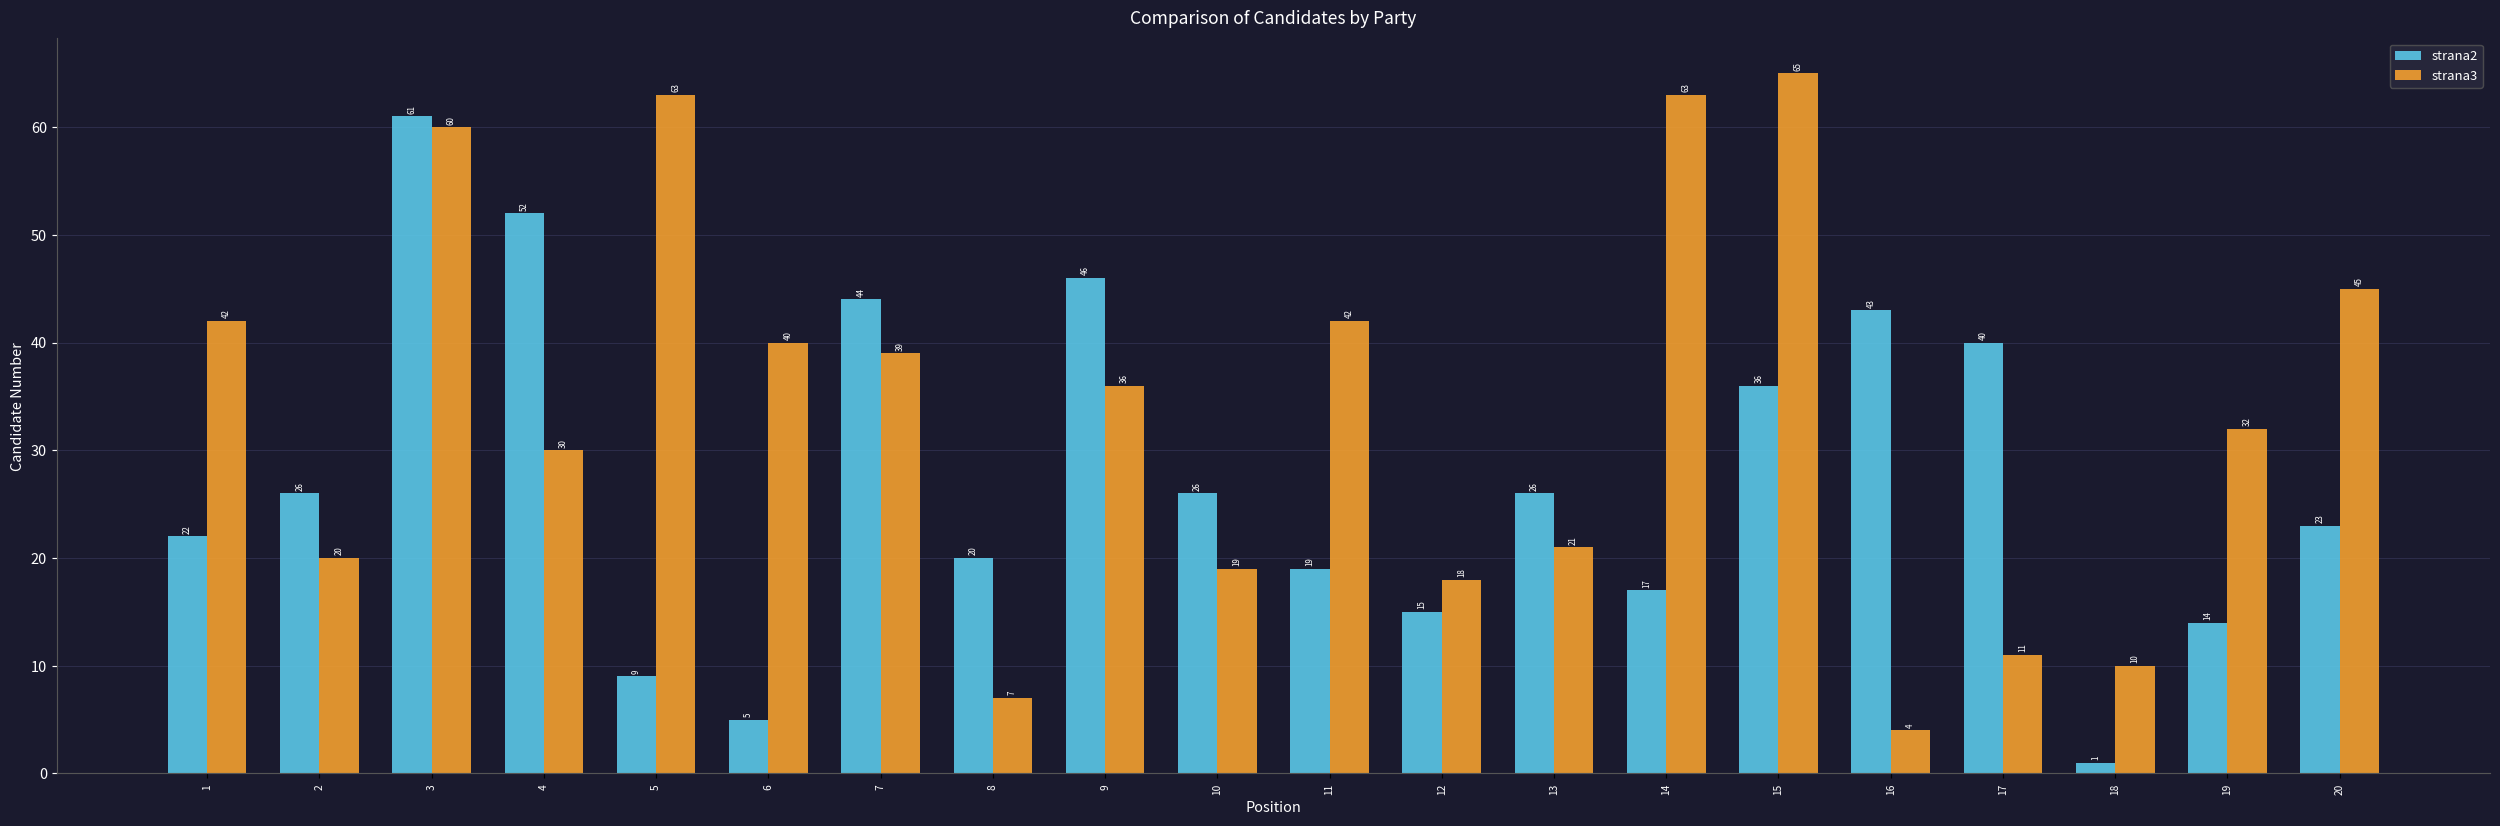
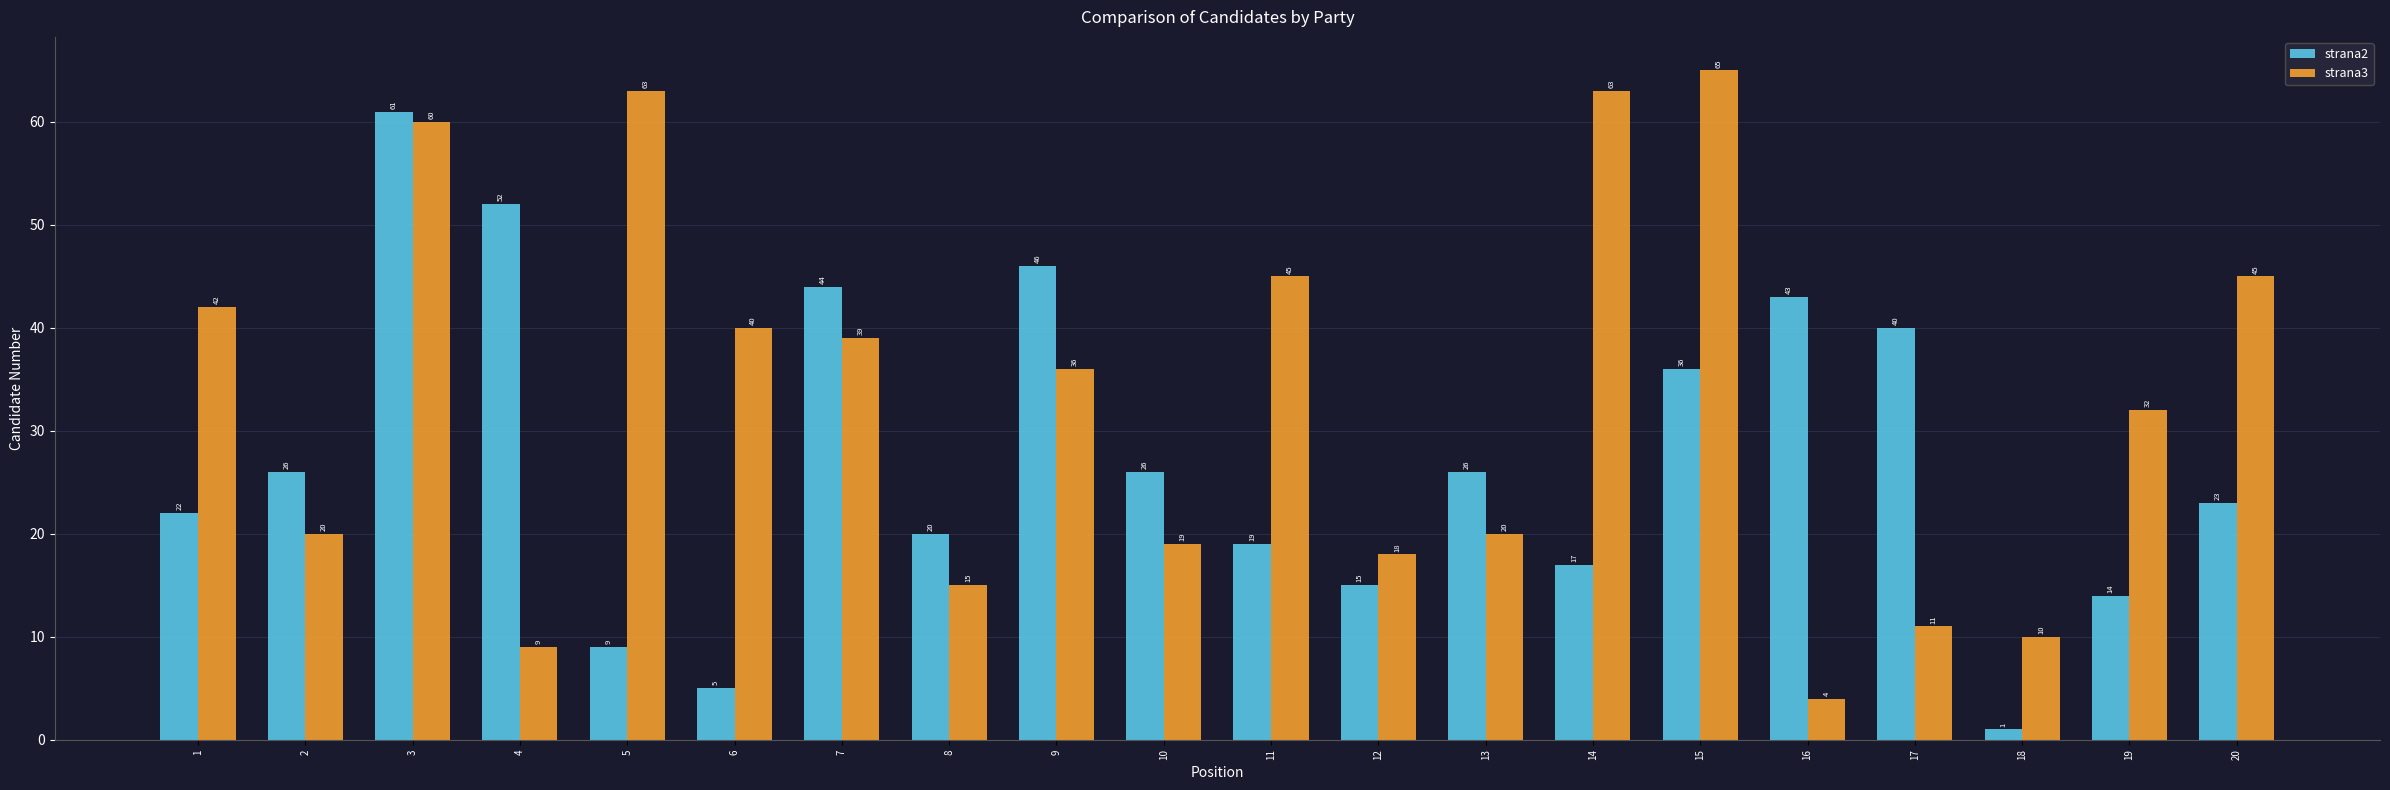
  {
    "strana2": {
      "1": 22,
      "2": 26,
      "3": 61,
      "4": 52,
      "5": 9,
      "6": 5,
      "7": 44,
      "8": 20,
      "9": 46,
      "10": 26,
      "11": 19,
      "12": 15,
      "13": 26,
      "14": 17,
      "15": 36,
      "16": 43,
      "17": 40,
      "18": 1,
      "19": 14,
      "20": 23
    },
    "strana3": {
      "1": 42,
      "2": 20,
      "3": 60,
-     "4": 30,
+     "4": 9,
      "5": 63,
      "6": 40,
      "7": 39,
-     "8": 7,
+     "8": 15,
      "9": 36,
      "10": 19,
-     "11": 42,
+     "11": 45,
      "12": 18,
-     "13": 21,
+     "13": 20,
      "14": 63,
      "15": 65,
      "16": 4,
      "17": 11,
      "18": 10,
      "19": 32,
      "20": 45
    }
  }
